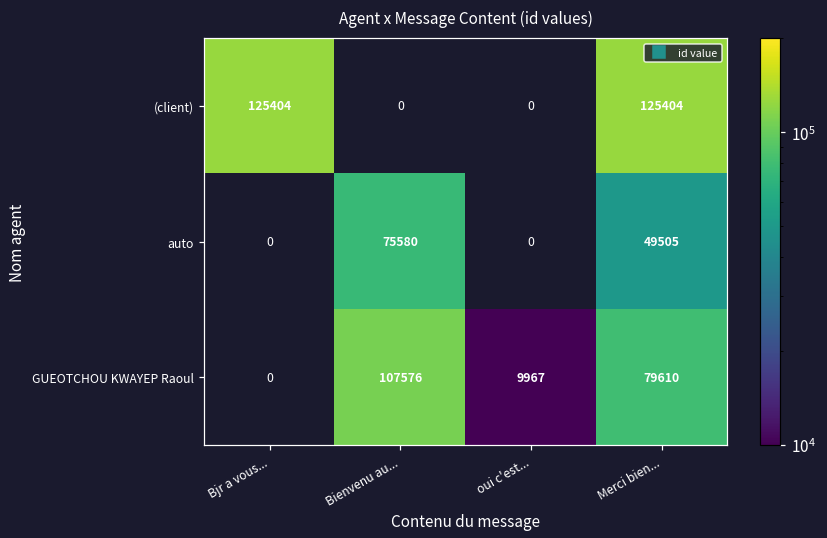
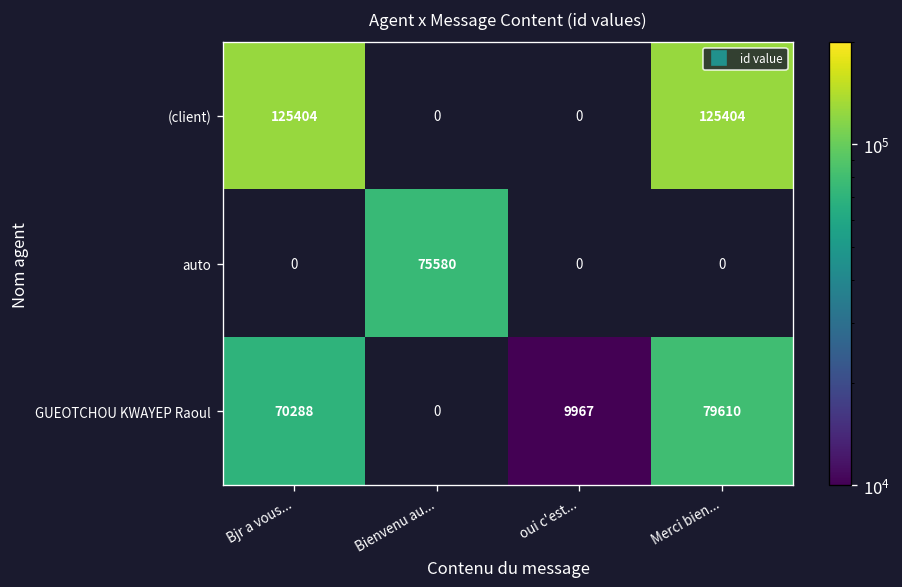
  {
    "(client)": {
      "Bjr a vous...": 125404,
      "Bienvenu au...": 0,
      "oui c'est...": 0,
      "Merci bien...": 125404
    },
    "auto": {
      "Bjr a vous...": 0,
      "Bienvenu au...": 75580,
      "oui c'est...": 0,
-     "Merci bien...": 49505
+     "Merci bien...": 0
    },
    "GUEOTCHOU KWAYEP Raoul": {
-     "Bjr a vous...": 0,
-     "Bienvenu au...": 107576,
+     "Bjr a vous...": 70288,
+     "Bienvenu au...": 0,
      "oui c'est...": 9967,
      "Merci bien...": 79610
    }
  }
